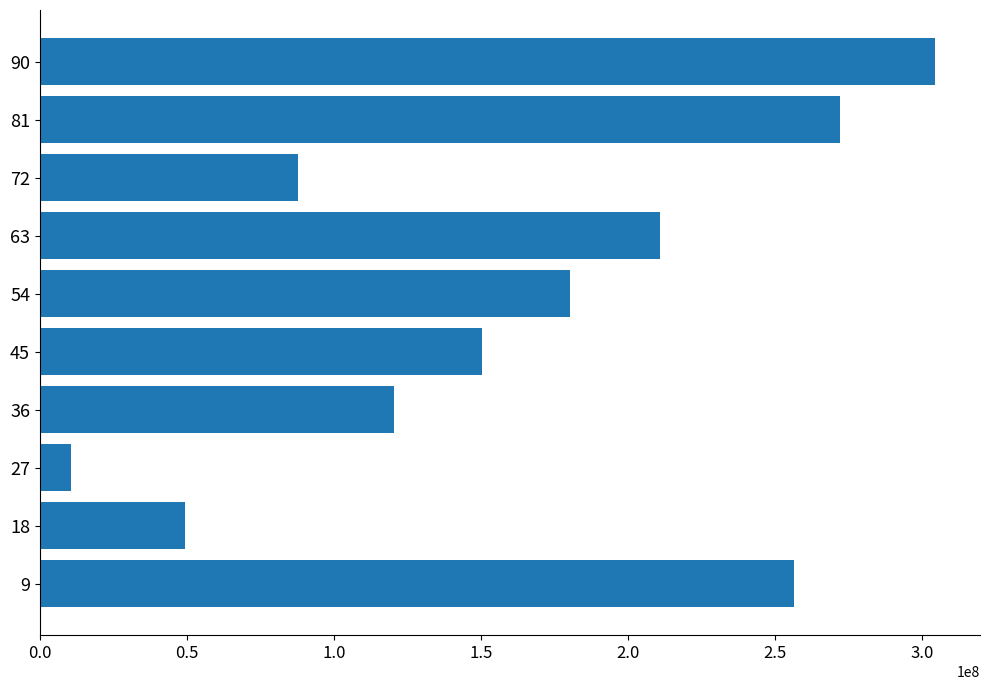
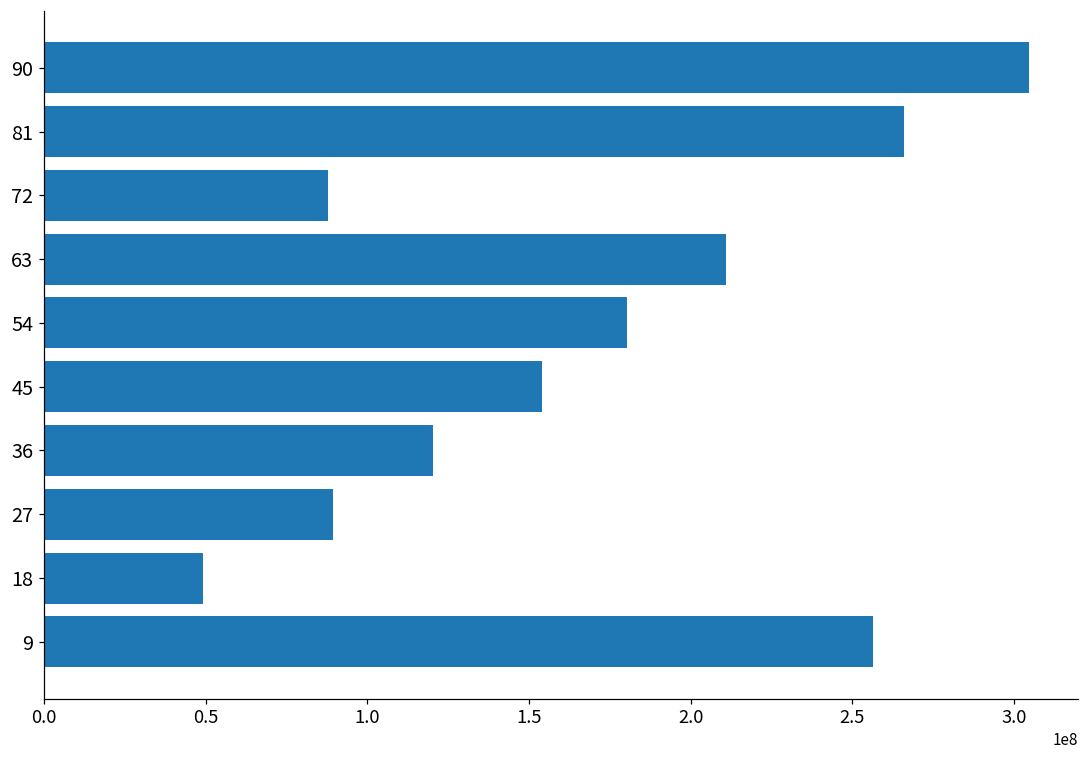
  {
    "90": 305000000,
-   "81": 272000000,
+   "81": 266000000,
    "72": 88000000,
    "63": 211000000,
    "54": 180000000,
-   "45": 150000000,
+   "45": 154000000,
    "36": 120000000,
-   "27": 11000000,
+   "27": 90000000,
    "18": 49000000,
    "9": 257000000
  }
